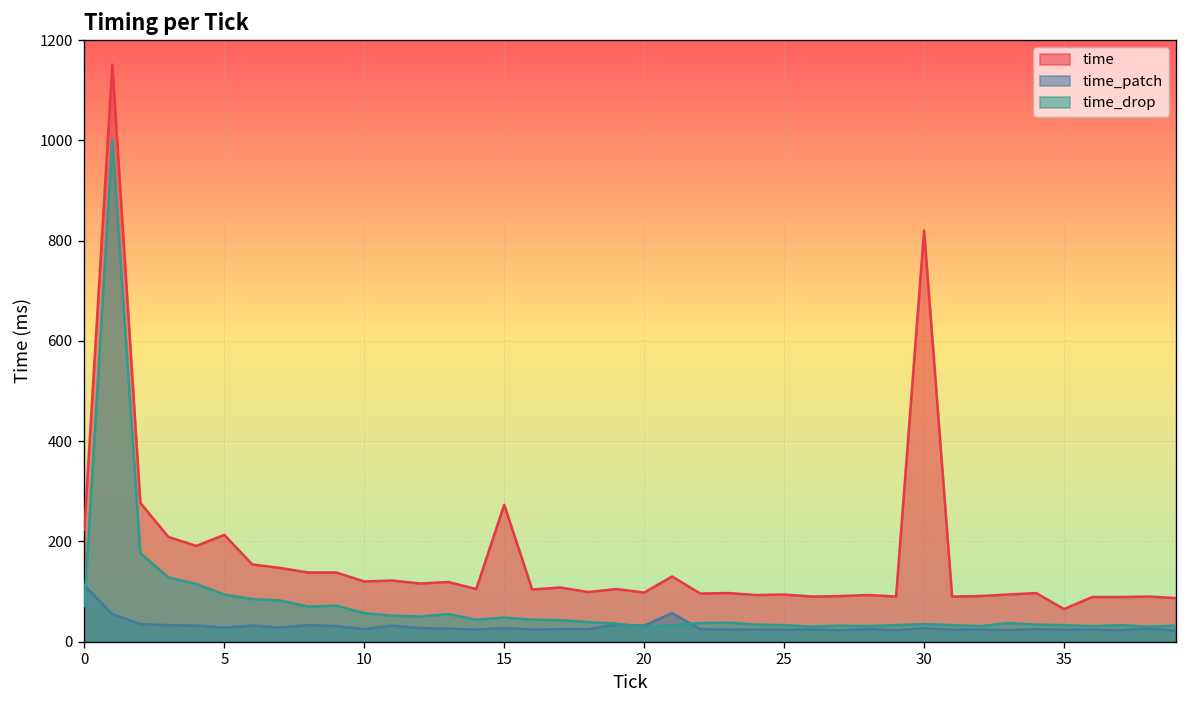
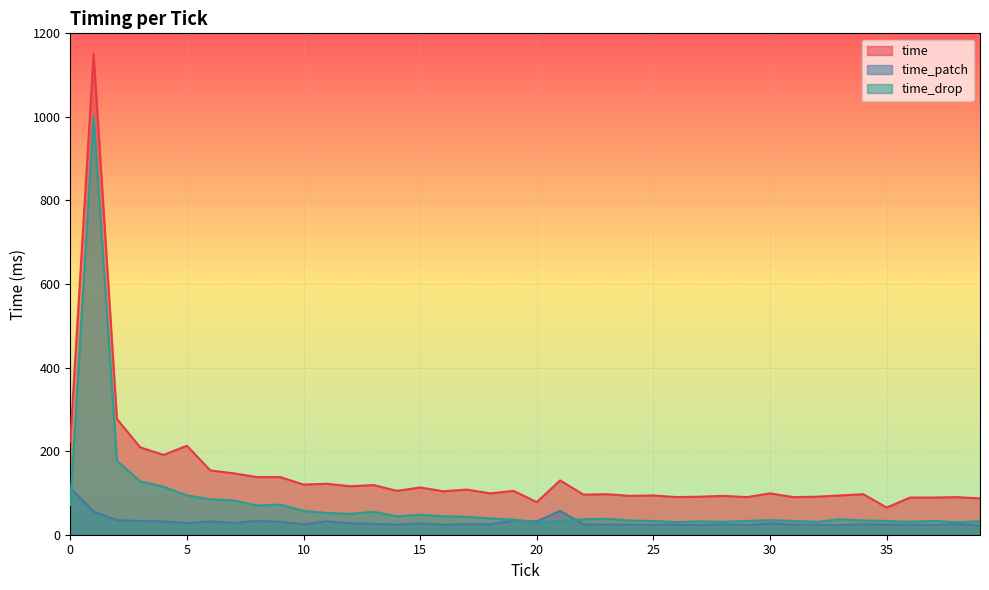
  {
    "time": {
      "0": 220,
      "5": 210,
      "10": 120,
-     "15": 270,
-     "20": 100,
+     "15": 110,
+     "20": 80,
      "25": 90,
-     "30": 820,
+     "30": 100,
      "35": 70
    }
  }
